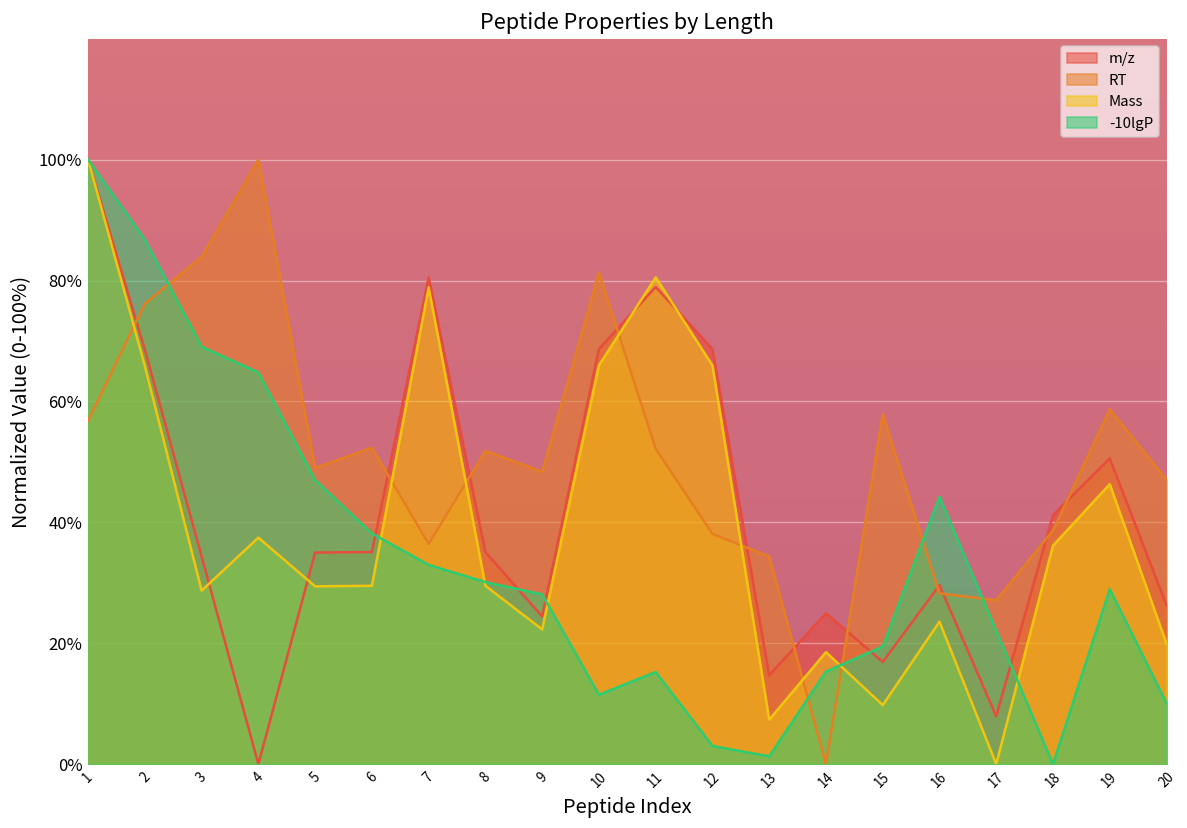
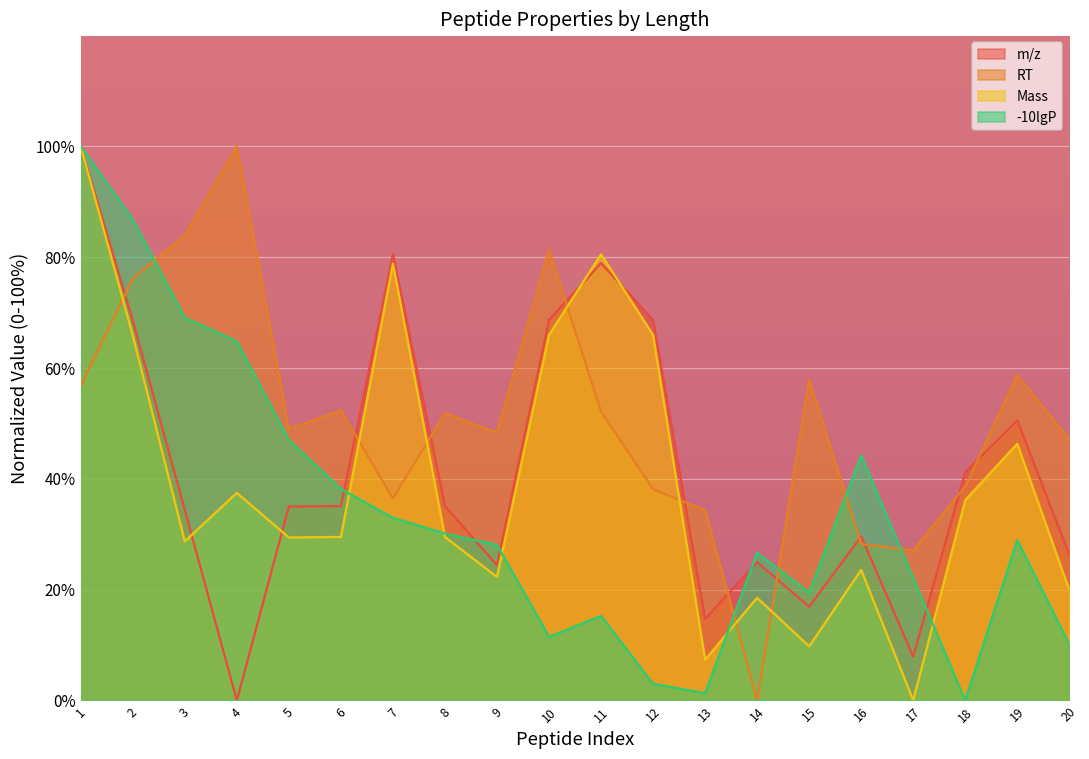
  {
    "Mass": {
      "2": "66%",
      "3": "29%",
      "4": "37%",
      "5": "29%",
      "6": "30%",
      "7": "79%",
      "8": "30%",
      "9": "22%",
      "10": "66%",
      "11": "81%",
      "12": "66%",
      "13": "7%",
      "14": "19%",
      "15": "10%",
      "16": "24%",
      "17": "0%",
      "18": "36%",
      "19": "46%",
      "20": "20%"
    },
    "-10lgP": {
      "2": "87%",
      "3": "69%",
      "4": "65%",
      "5": "47%",
      "6": "38%",
      "7": "33%",
      "8": "30%",
      "9": "28%",
      "10": "11%",
      "11": "15%",
      "12": "3%",
      "13": "1%",
-     "14": "15%",
+     "14": "27%",
      "15": "19%",
      "16": "44%",
      "17": "22%",
      "18": "0%",
      "19": "29%",
      "20": "10%"
    }
  }
